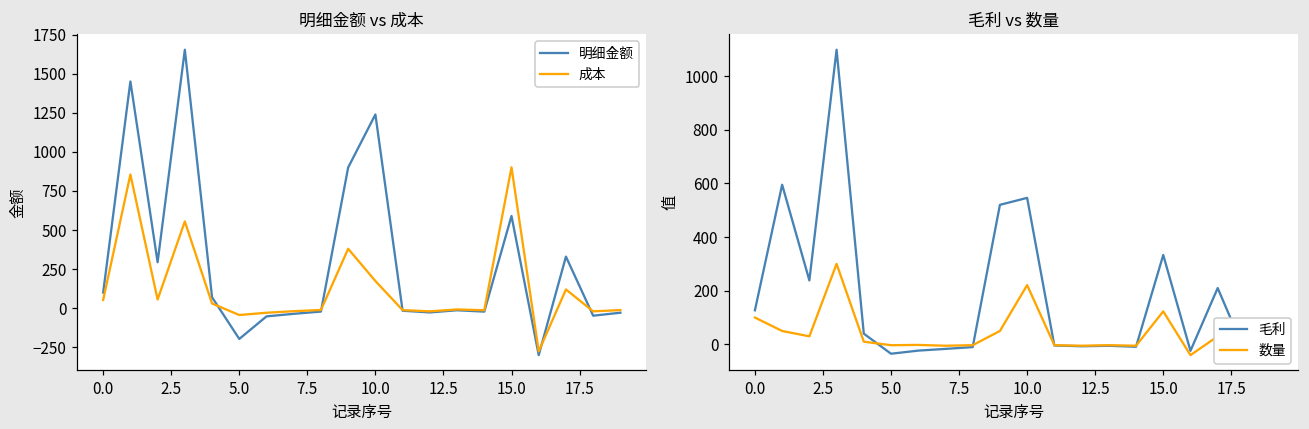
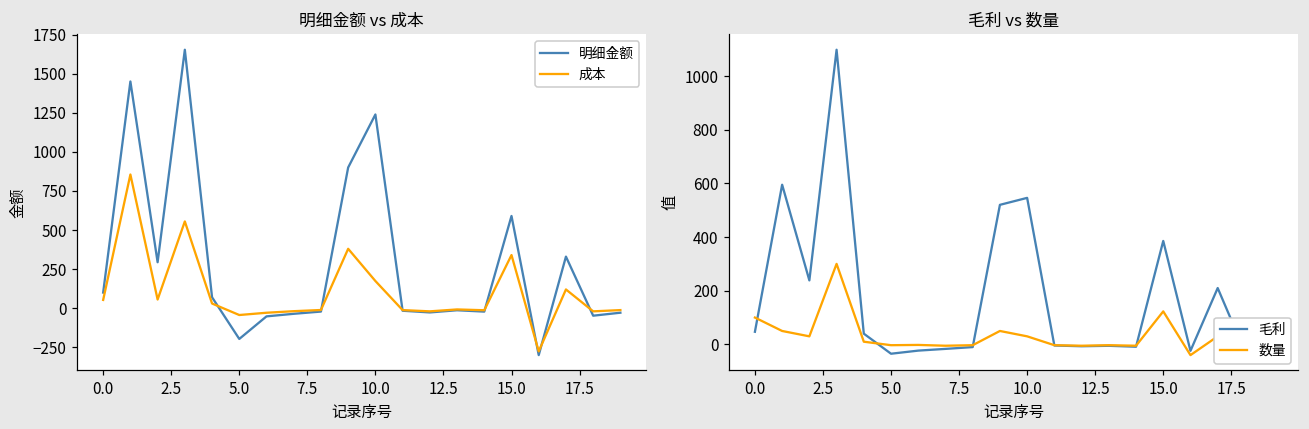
  {
    "明细金额 vs 成本": {
      "明细金额": {
        "0.0": 100,
        "5.0": -200,
        "10.0": 1240,
        "15.0": 590
      },
      "成本": {
        "0.0": 50,
        "5.0": -40,
        "10.0": 170,
-       "15.0": 900
+       "15.0": 340
      }
    },
    "毛利 vs 数量": {
      "毛利": {
-       "0.0": 130,
+       "0.0": 50,
        "5.0": -30,
        "10.0": 550,
-       "15.0": 330
+       "15.0": 390
      },
      "数量": {
        "0.0": 100,
        "5.0": 0,
-       "10.0": 220,
+       "10.0": 30,
        "15.0": 120
      }
    }
  }
